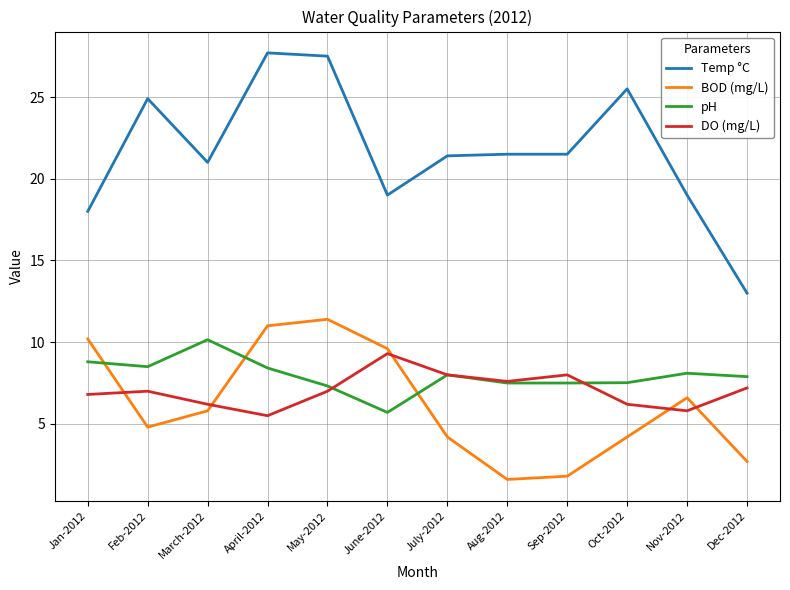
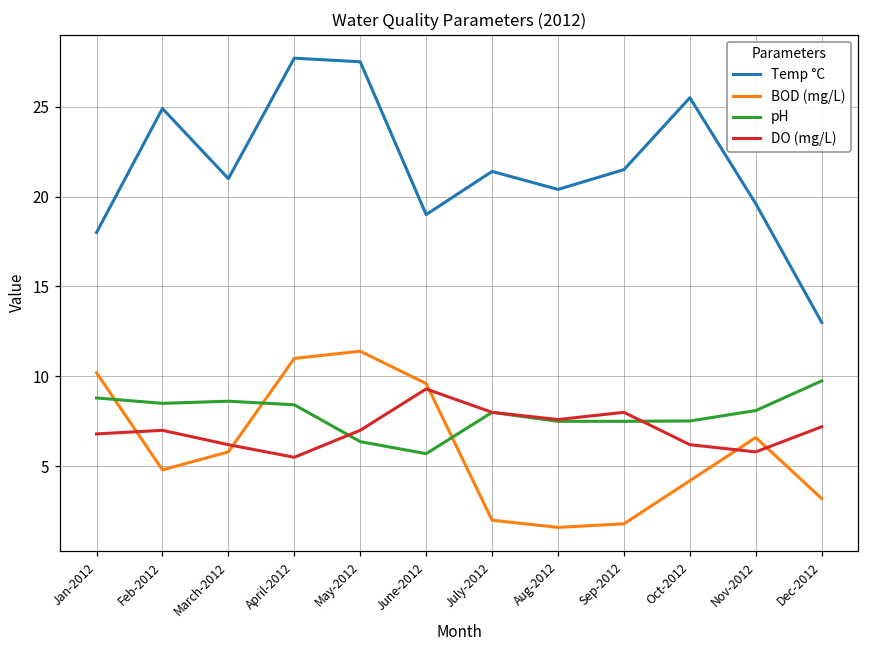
  {
    "Temp °C": {
      "Jan-2012": 18.0,
      "Feb-2012": 24.9,
      "March-2012": 21.0,
      "April-2012": 27.7,
      "May-2012": 27.5,
      "June-2012": 19.0,
      "July-2012": 21.4,
-     "Aug-2012": 21.5,
+     "Aug-2012": 20.4,
      "Sep-2012": 21.5,
      "Oct-2012": 25.5,
-     "Nov-2012": 19.0,
+     "Nov-2012": 19.6,
      "Dec-2012": 13.0
    },
    "BOD (mg/L)": {
      "Jan-2012": 10.2,
      "Feb-2012": 4.8,
      "March-2012": 5.8,
      "April-2012": 11.0,
      "May-2012": 11.4,
      "June-2012": 9.6,
-     "July-2012": 4.2,
+     "July-2012": 2.0,
      "Aug-2012": 1.6,
      "Sep-2012": 1.8,
      "Oct-2012": 4.2,
      "Nov-2012": 6.6,
-     "Dec-2012": 2.7
+     "Dec-2012": 3.2
    },
    "pH": {
      "Jan-2012": 8.8,
      "Feb-2012": 8.5,
-     "March-2012": 10.2,
+     "March-2012": 8.6,
      "April-2012": 8.4,
-     "May-2012": 7.3,
+     "May-2012": 6.4,
      "June-2012": 5.7,
      "Sep-2012": 7.5,
      "Oct-2012": 7.5,
      "Nov-2012": 8.1,
-     "Dec-2012": 7.9
+     "Dec-2012": 9.8
    },
    "DO (mg/L)": {
      "Jan-2012": 6.8,
      "Feb-2012": 7.0,
      "March-2012": 6.2,
      "April-2012": 5.5,
      "May-2012": 7.0,
      "June-2012": 9.3,
      "Sep-2012": 8.0,
      "Oct-2012": 6.2,
      "Nov-2012": 5.8,
      "Dec-2012": 7.2
    }
  }
